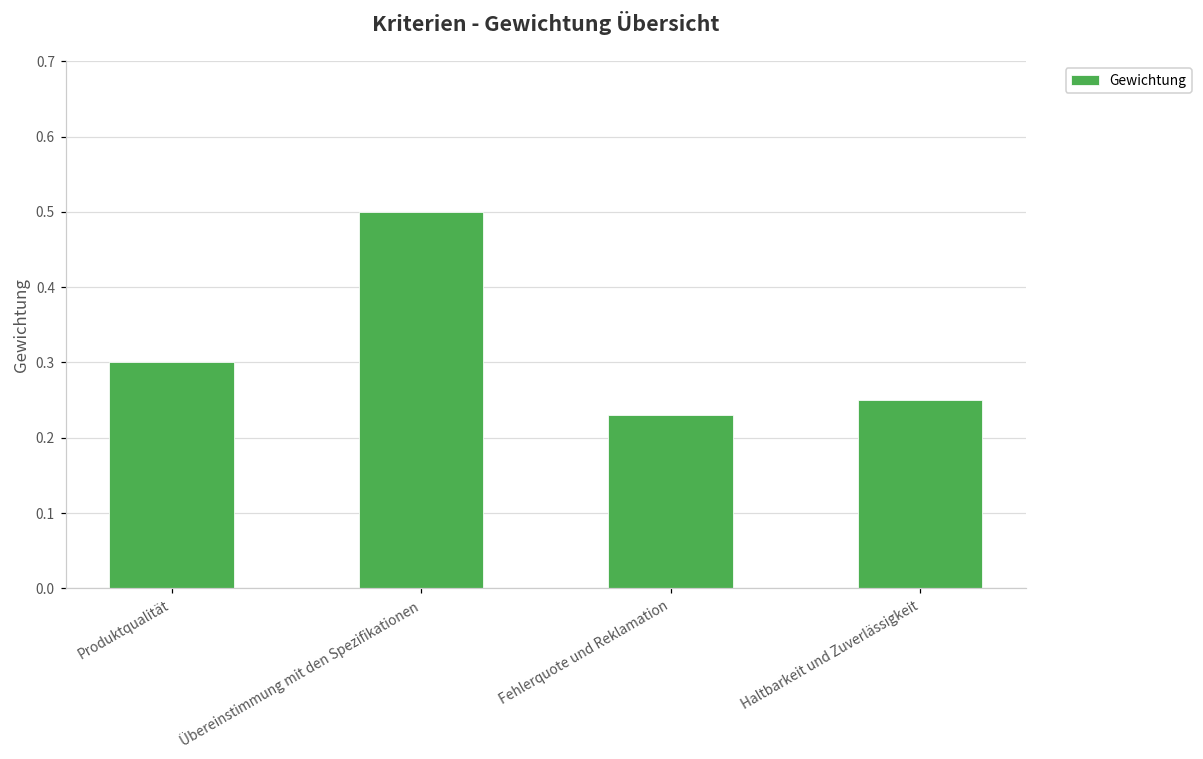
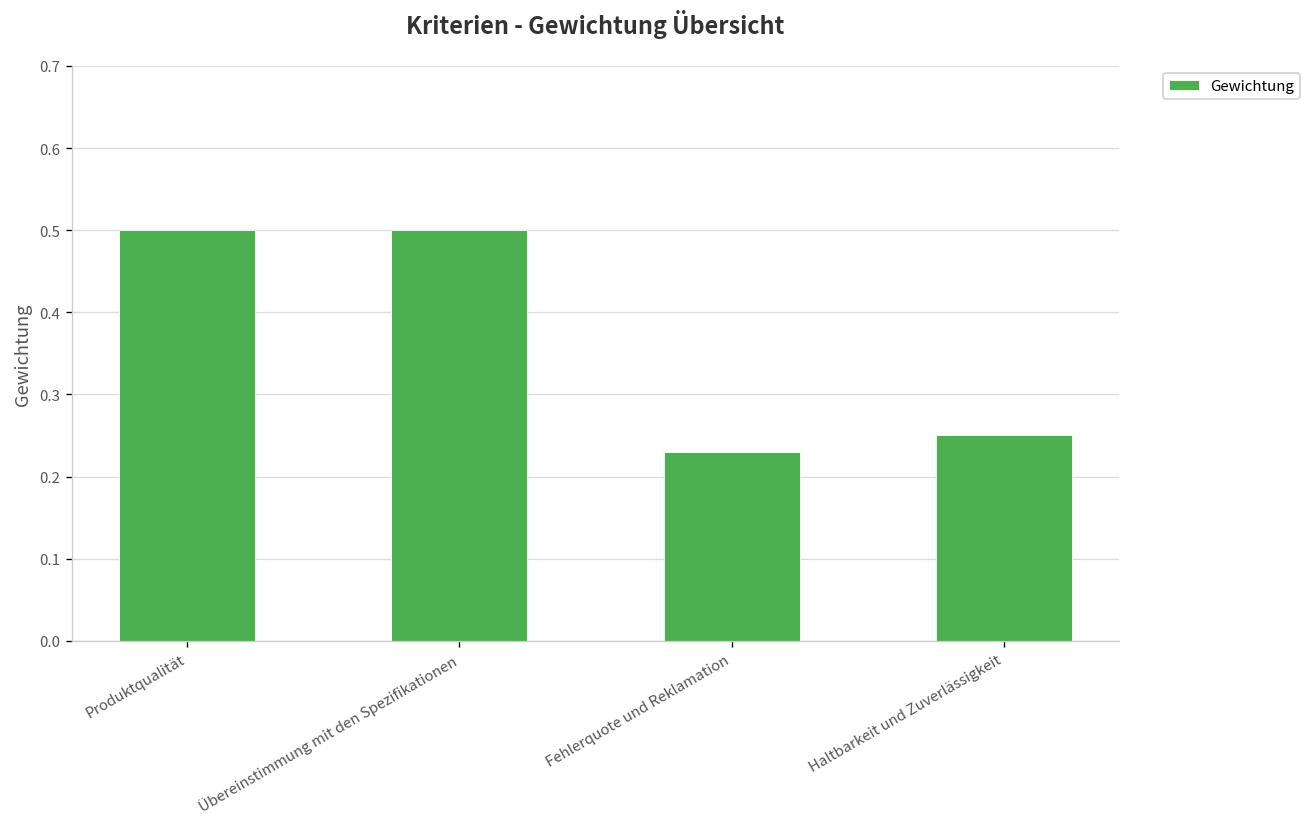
  {
-   "Produktqualität": 0.3,
+   "Produktqualität": 0.5,
    "Übereinstimmung mit den Spezifikationen": 0.5,
    "Fehlerquote und Reklamation": 0.23,
    "Haltbarkeit und Zuverlässigkeit": 0.25
  }
